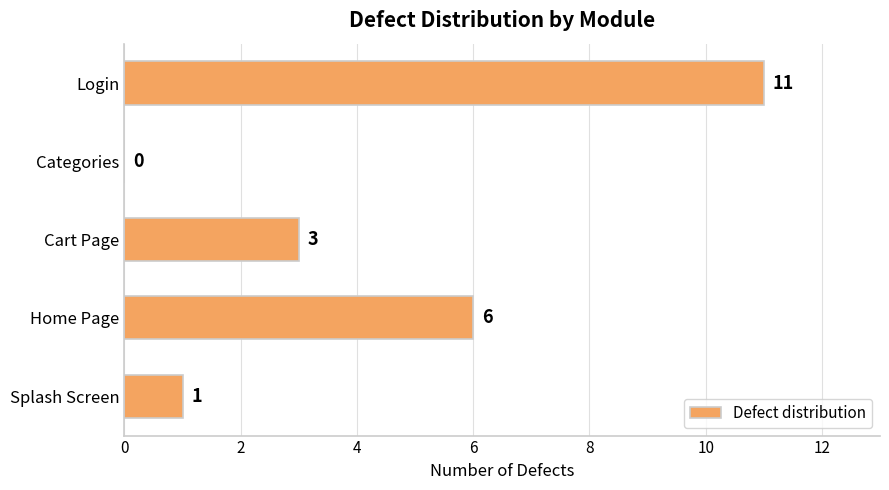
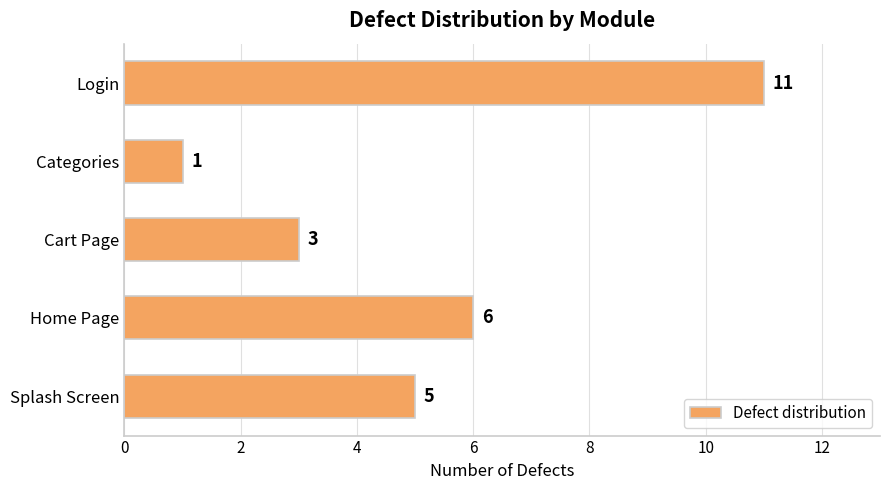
  {
    "Login": 11,
-   "Categories": 0,
+   "Categories": 1,
    "Cart Page": 3,
    "Home Page": 6,
-   "Splash Screen": 1
+   "Splash Screen": 5
  }
